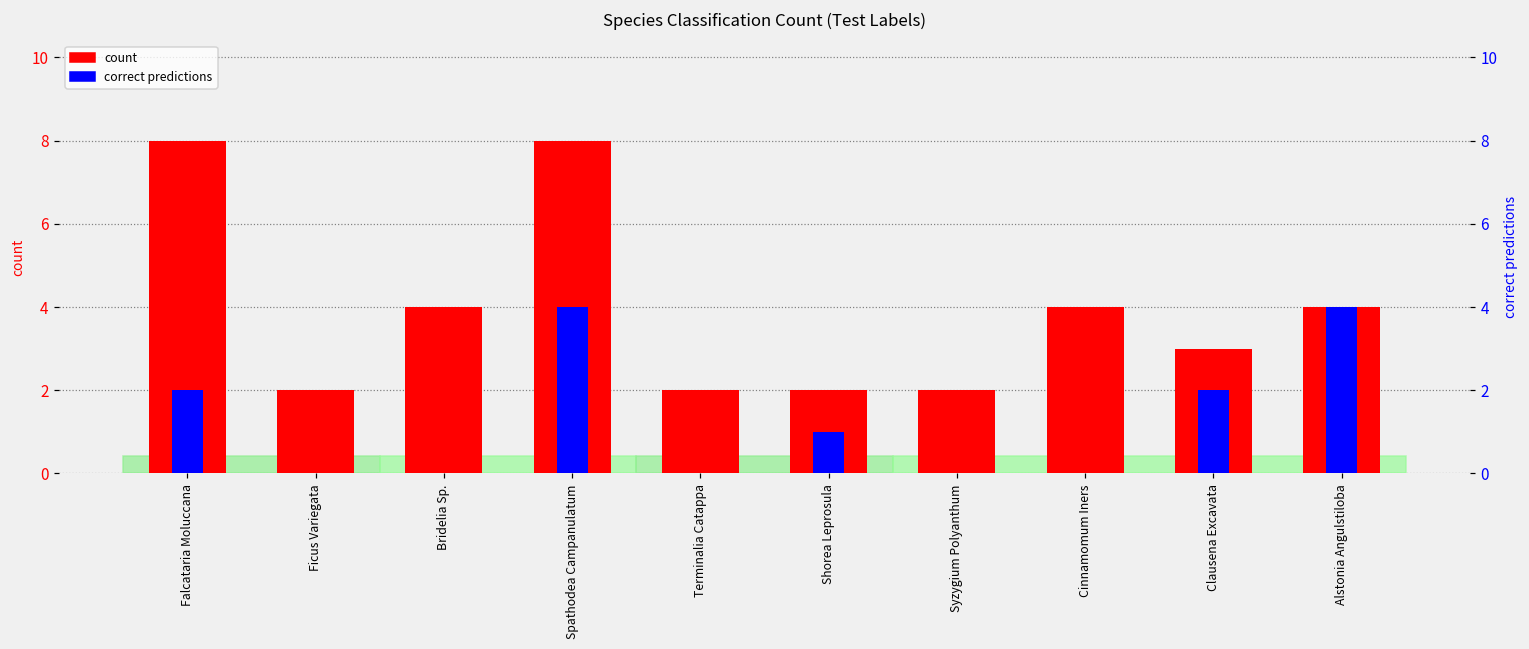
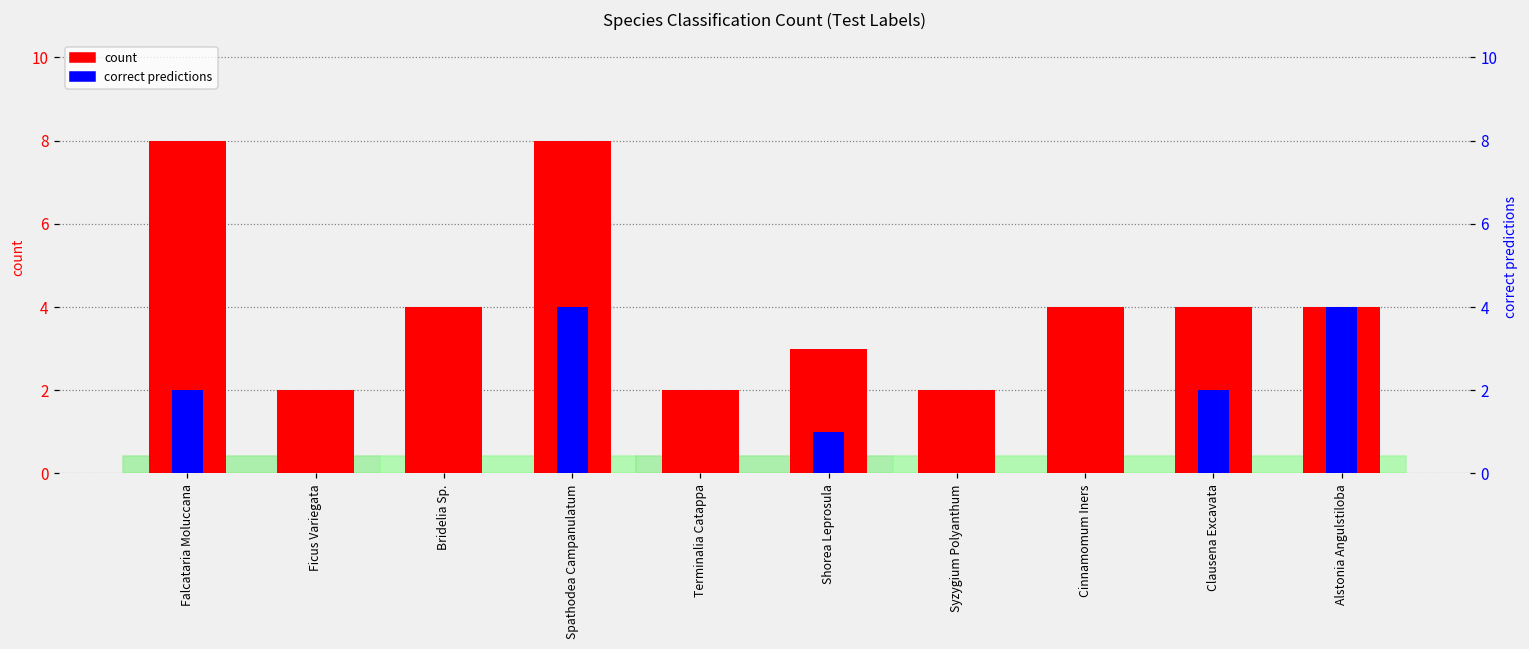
  {
    "count": {
      "Falcataria Moluccana": 8,
      "Ficus Variegata": 2,
      "Bridelia Sp.": 4,
      "Spathodea Campanulatum": 8,
      "Terminalia Catappa": 2,
-     "Shorea Leprosula": 2,
+     "Shorea Leprosula": 3,
      "Syzygium Polyanthum": 2,
      "Cinnamomum Iners": 4,
-     "Clausena Excavata": 3,
+     "Clausena Excavata": 4,
      "Alstonia Angulstiloba": 4
    },
    "correct predictions": {
      "Ficus Variegata": 0,
      "Bridelia Sp.": 0,
      "Terminalia Catappa": 0,
      "Syzygium Polyanthum": 0,
      "Cinnamomum Iners": 0,
      "Alstonia Angulstiloba": 4
    }
  }
